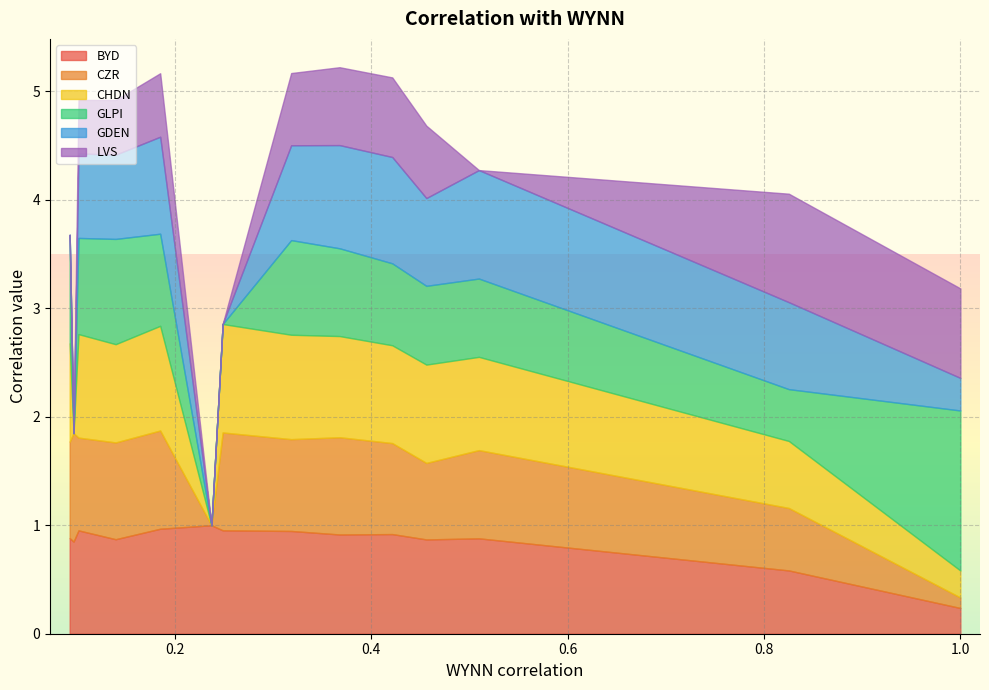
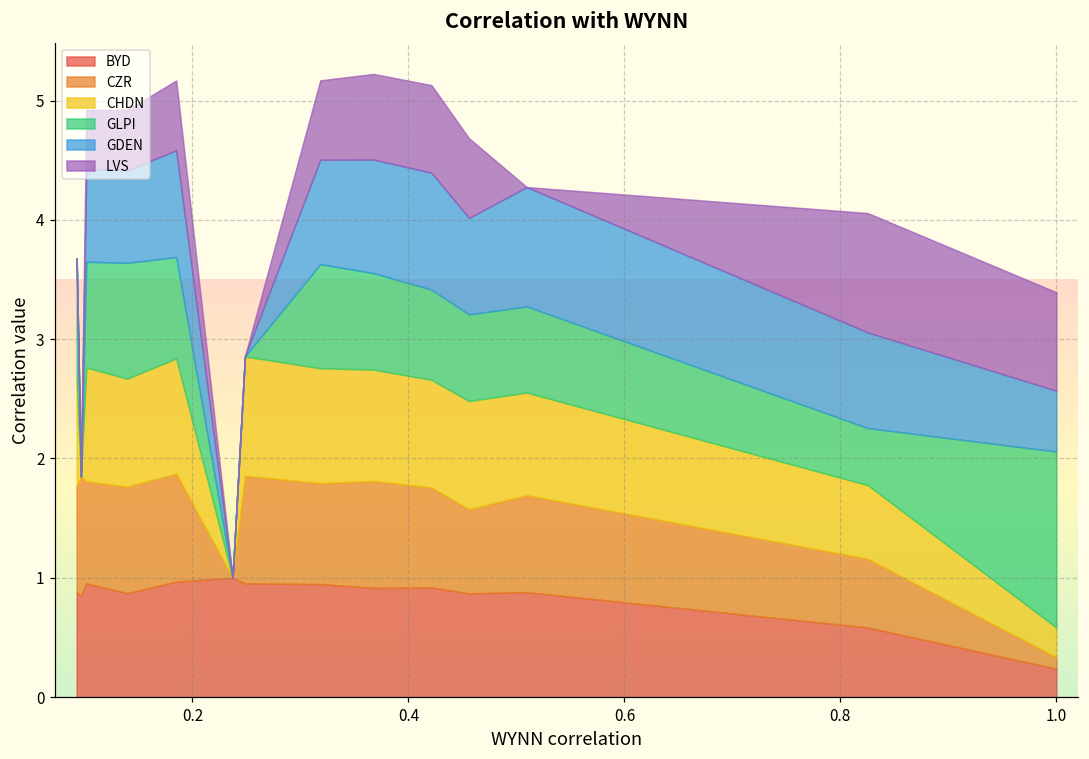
  {
    "CHDN": {
      "1.0": 0.25
    },
    "GLPI": {
      "1.0": 1.48
    },
    "GDEN": {
-     "1.0": 0.30
+     "1.0": 0.51
    },
    "LVS": {
      "1.0": 0.83
    }
  }
